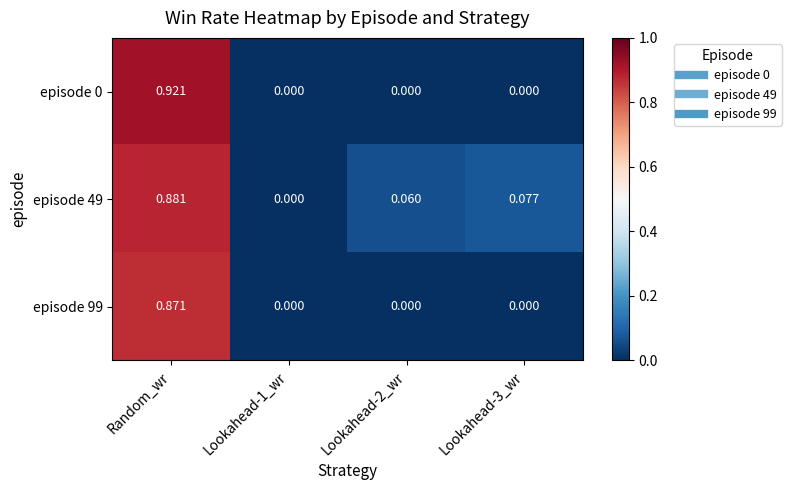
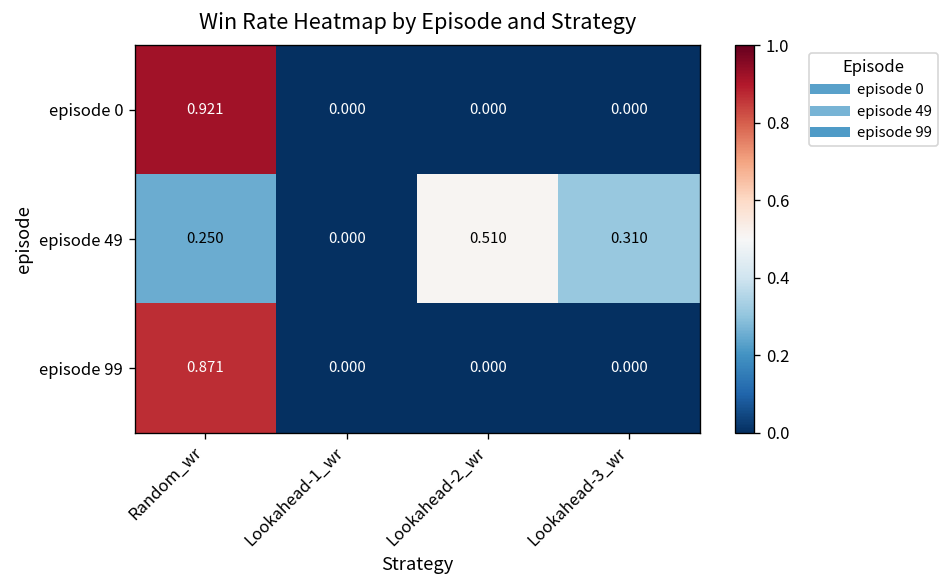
  {
    "episode 0": {
      "Random_wr": 0.921,
      "Lookahead-1_wr": 0.000,
      "Lookahead-2_wr": 0.000,
      "Lookahead-3_wr": 0.000
    },
    "episode 49": {
-     "Random_wr": 0.881,
+     "Random_wr": 0.250,
      "Lookahead-1_wr": 0.000,
-     "Lookahead-2_wr": 0.060,
-     "Lookahead-3_wr": 0.077
+     "Lookahead-2_wr": 0.510,
+     "Lookahead-3_wr": 0.310
    },
    "episode 99": {
      "Random_wr": 0.871,
      "Lookahead-1_wr": 0.000,
      "Lookahead-2_wr": 0.000,
      "Lookahead-3_wr": 0.000
    }
  }
